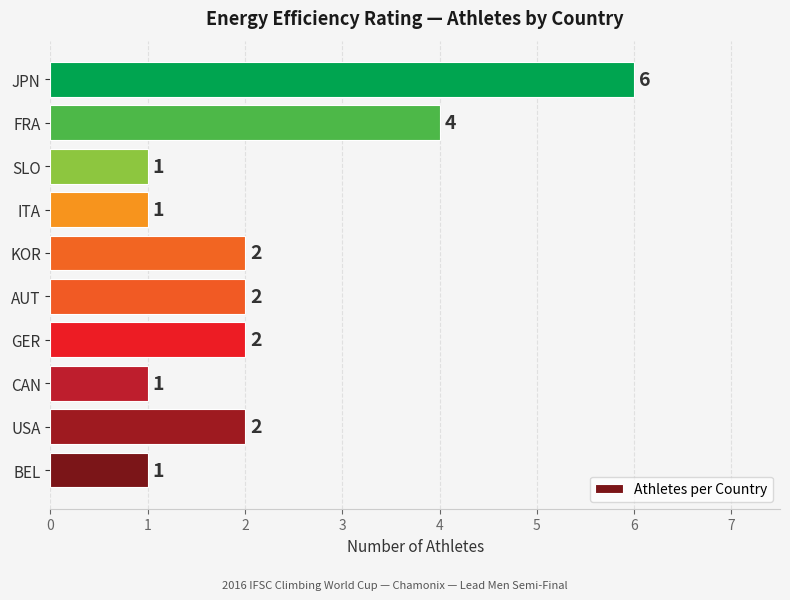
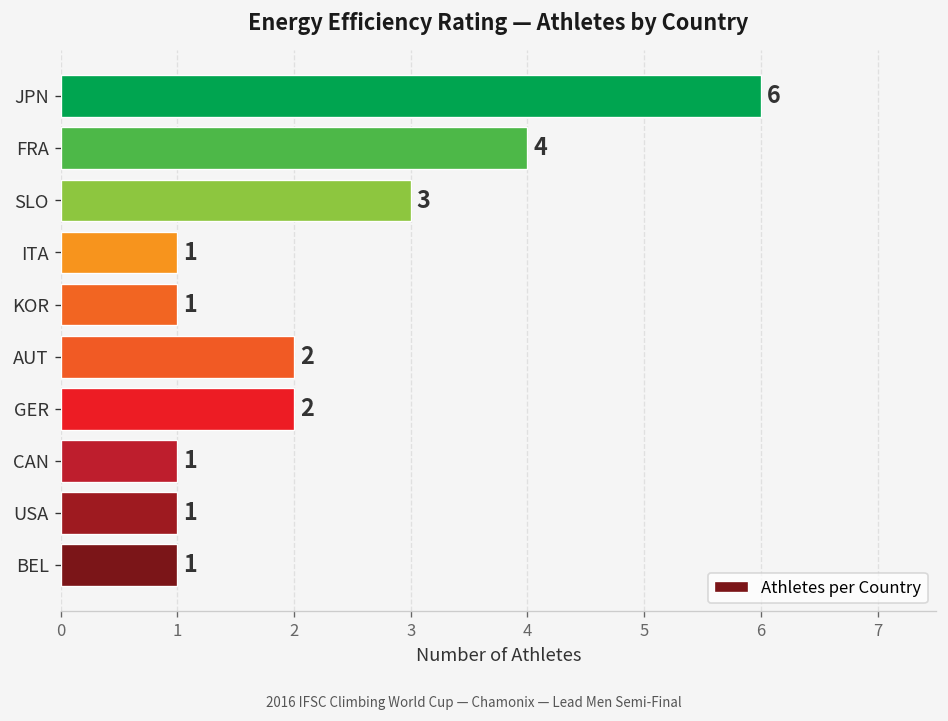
  {
    "JPN": 6,
    "FRA": 4,
-   "SLO": 1,
+   "SLO": 3,
    "ITA": 1,
-   "KOR": 2,
+   "KOR": 1,
    "AUT": 2,
    "GER": 2,
    "CAN": 1,
-   "USA": 2,
+   "USA": 1,
    "BEL": 1
  }
